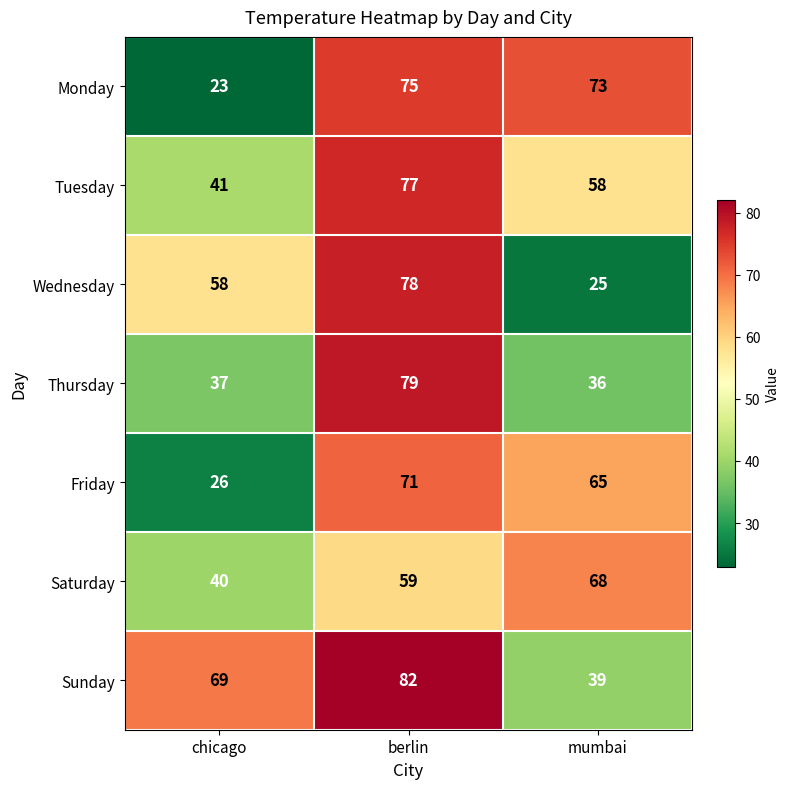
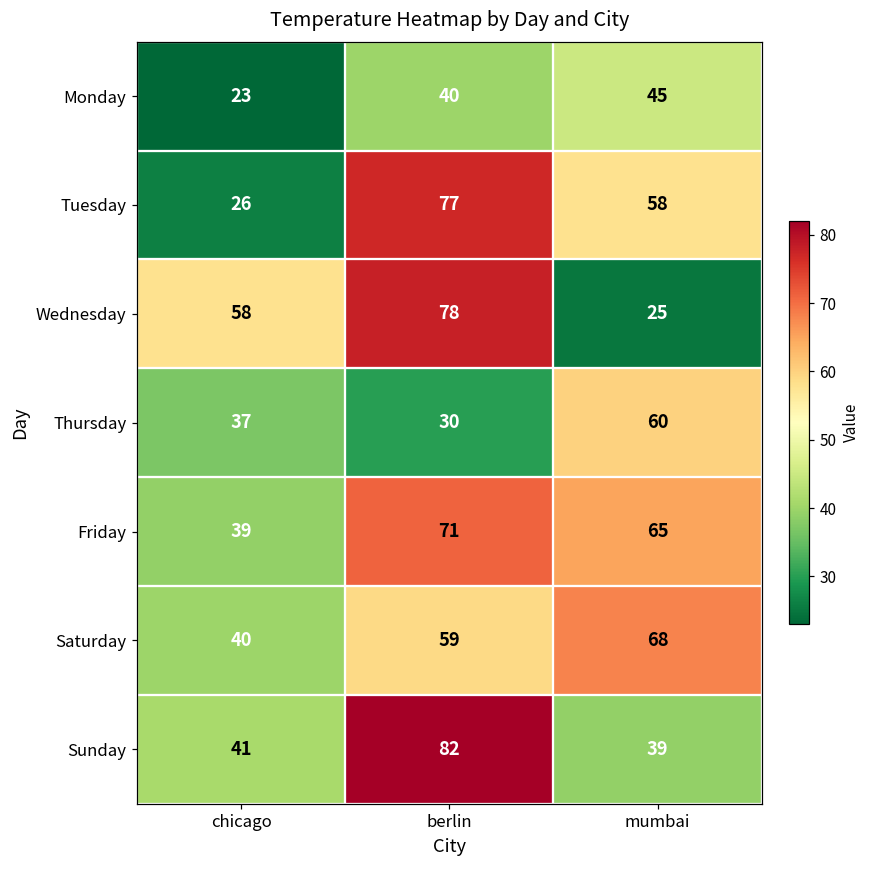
  {
    "Monday": {
      "chicago": 23,
-     "berlin": 75,
-     "mumbai": 73
+     "berlin": 40,
+     "mumbai": 45
    },
    "Tuesday": {
-     "chicago": 41,
+     "chicago": 26,
      "berlin": 77,
      "mumbai": 58
    },
    "Wednesday": {
      "chicago": 58,
      "berlin": 78,
      "mumbai": 25
    },
    "Thursday": {
      "chicago": 37,
-     "berlin": 79,
-     "mumbai": 36
+     "berlin": 30,
+     "mumbai": 60
    },
    "Friday": {
-     "chicago": 26,
+     "chicago": 39,
      "berlin": 71,
      "mumbai": 65
    },
    "Saturday": {
      "chicago": 40,
      "berlin": 59,
      "mumbai": 68
    },
    "Sunday": {
-     "chicago": 69,
+     "chicago": 41,
      "berlin": 82,
      "mumbai": 39
    }
  }
